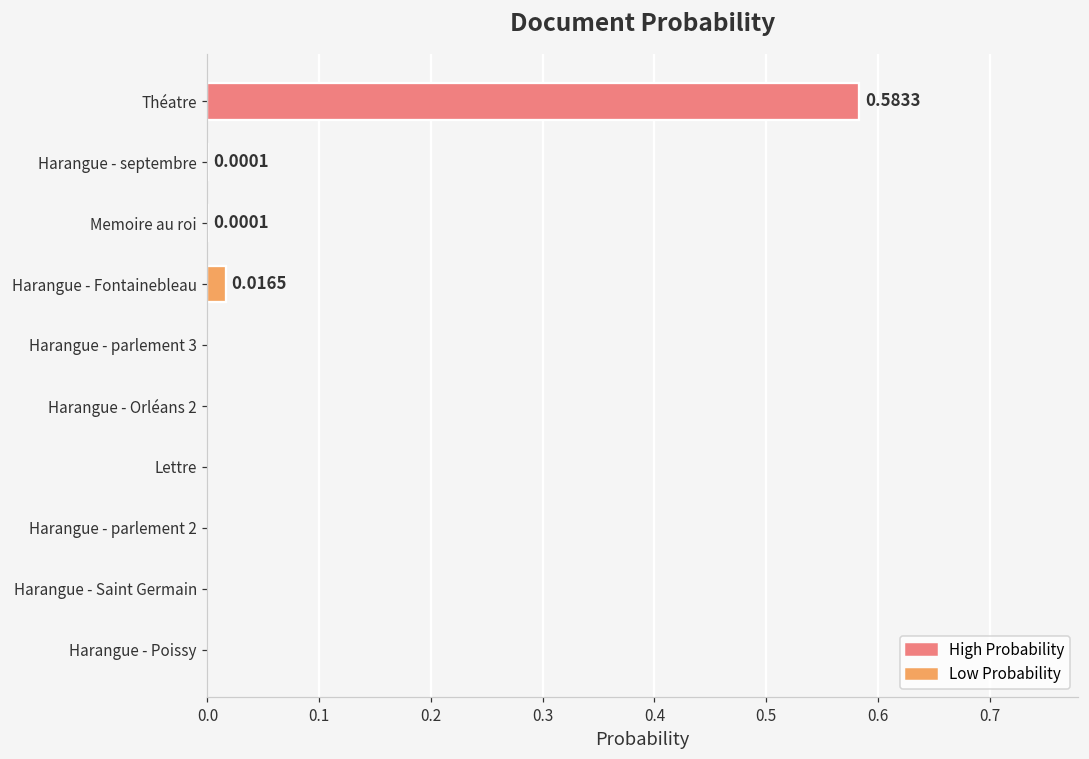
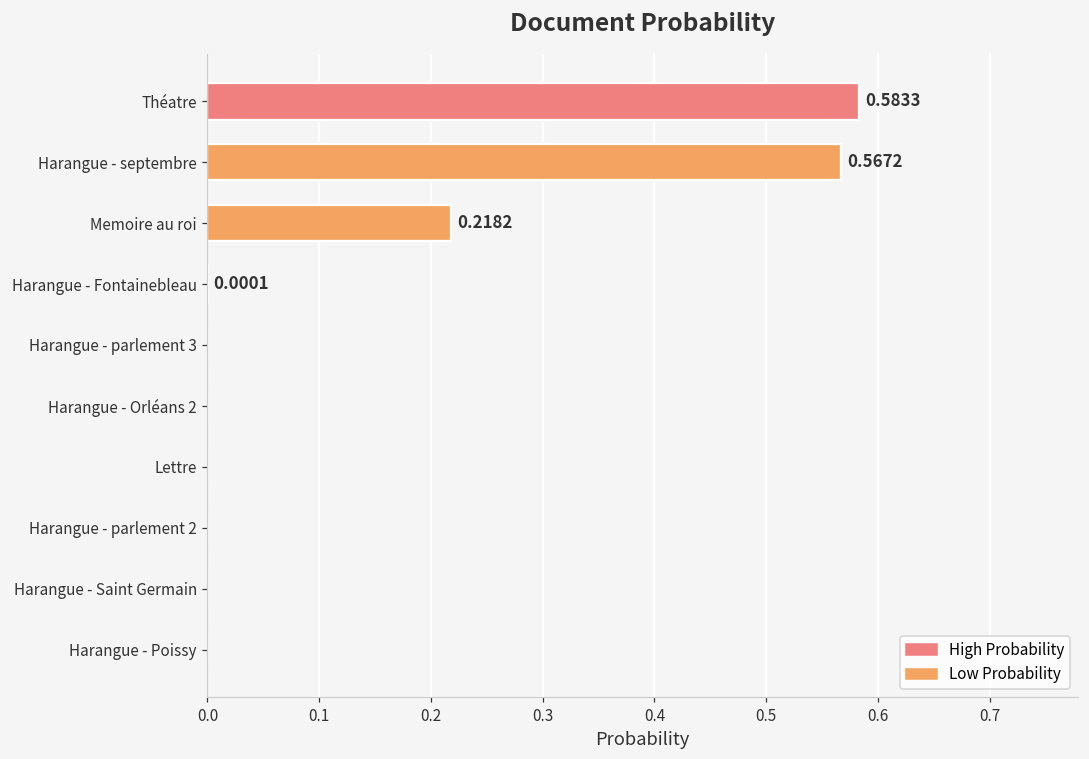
  {
    "Théatre": 0.5833,
-   "Harangue - septembre": 0.0001,
-   "Memoire au roi": 0.0001,
-   "Harangue - Fontainebleau": 0.0165
+   "Harangue - septembre": 0.5672,
+   "Memoire au roi": 0.2182,
+   "Harangue - Fontainebleau": 0.0001
  }
